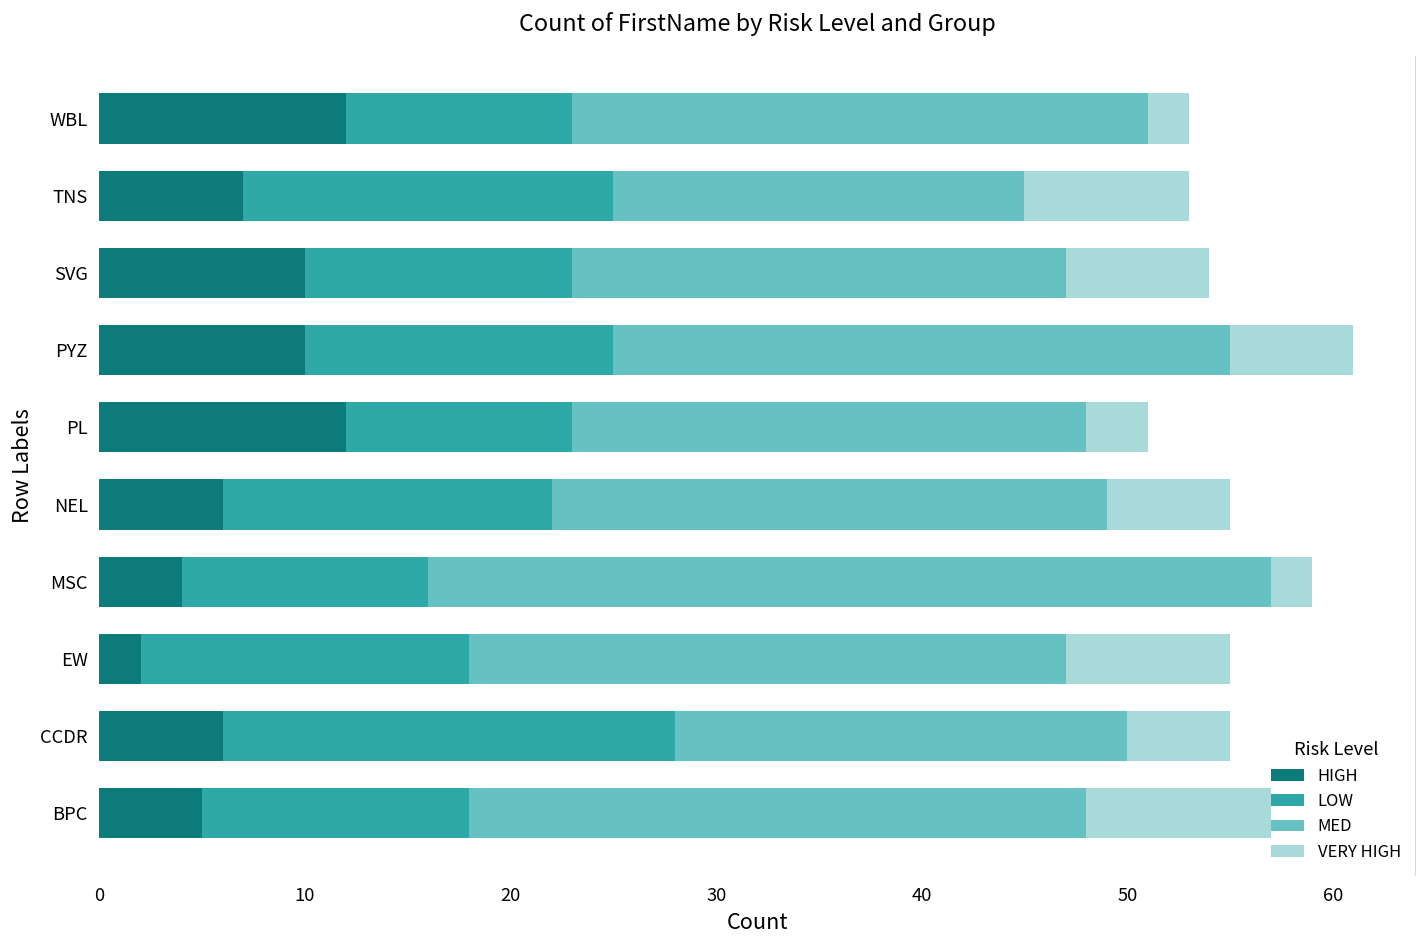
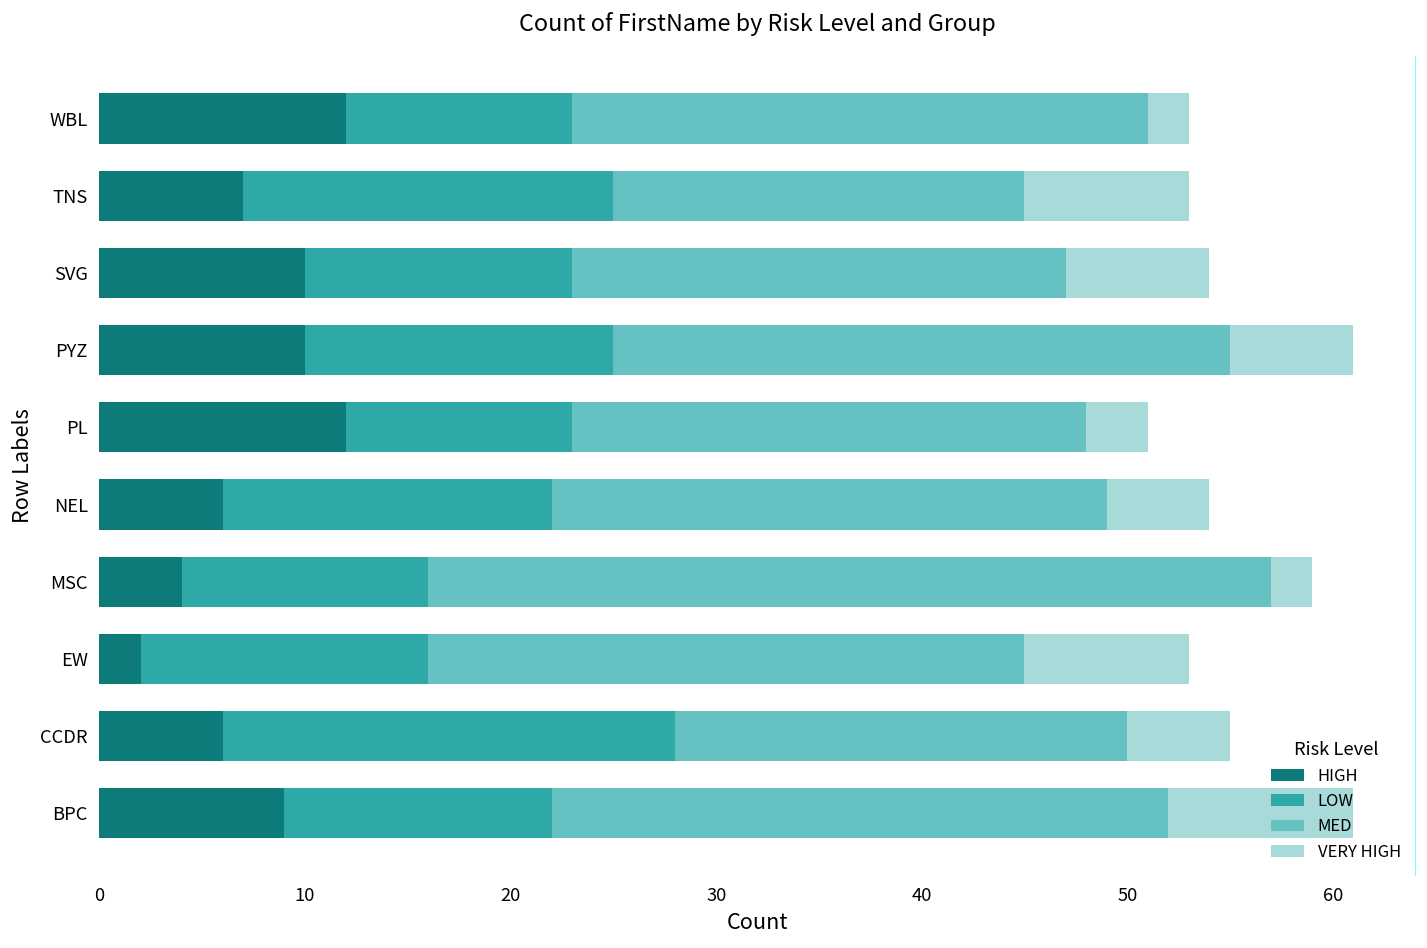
  {
    "HIGH": {
      "WBL": 12,
      "TNS": 7,
      "SVG": 10,
      "PYZ": 10,
      "PL": 12,
      "NEL": 6,
      "MSC": 4,
      "EW": 2,
      "CCDR": 6,
-     "BPC": 5
+     "BPC": 9
    },
    "LOW": {
      "WBL": 11,
      "TNS": 18,
      "SVG": 13,
      "PYZ": 15,
      "PL": 11,
      "NEL": 16,
      "MSC": 12,
-     "EW": 16,
+     "EW": 14,
      "CCDR": 22,
      "BPC": 13
    },
    "MED": {
      "WBL": 28,
      "TNS": 20,
      "SVG": 24,
      "PYZ": 30,
      "PL": 25,
      "NEL": 27,
      "MSC": 41,
      "EW": 29,
      "CCDR": 22,
      "BPC": 30
    },
    "VERY HIGH": {
      "WBL": 2,
      "TNS": 8,
      "SVG": 7,
      "PYZ": 6,
      "PL": 3,
-     "NEL": 6,
+     "NEL": 5,
      "MSC": 2,
      "EW": 8,
      "CCDR": 5,
      "BPC": 9
    }
  }
